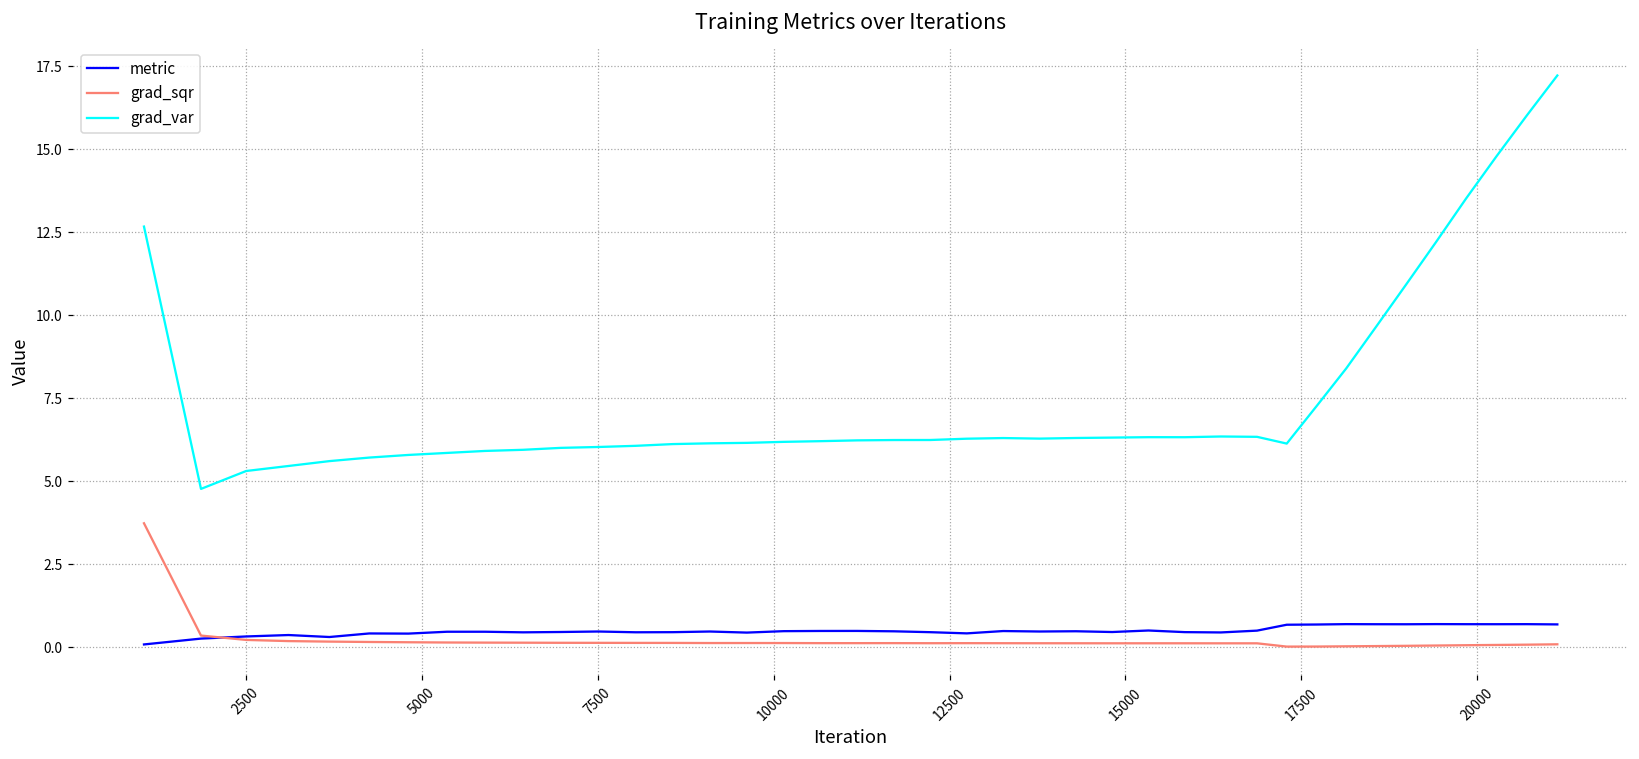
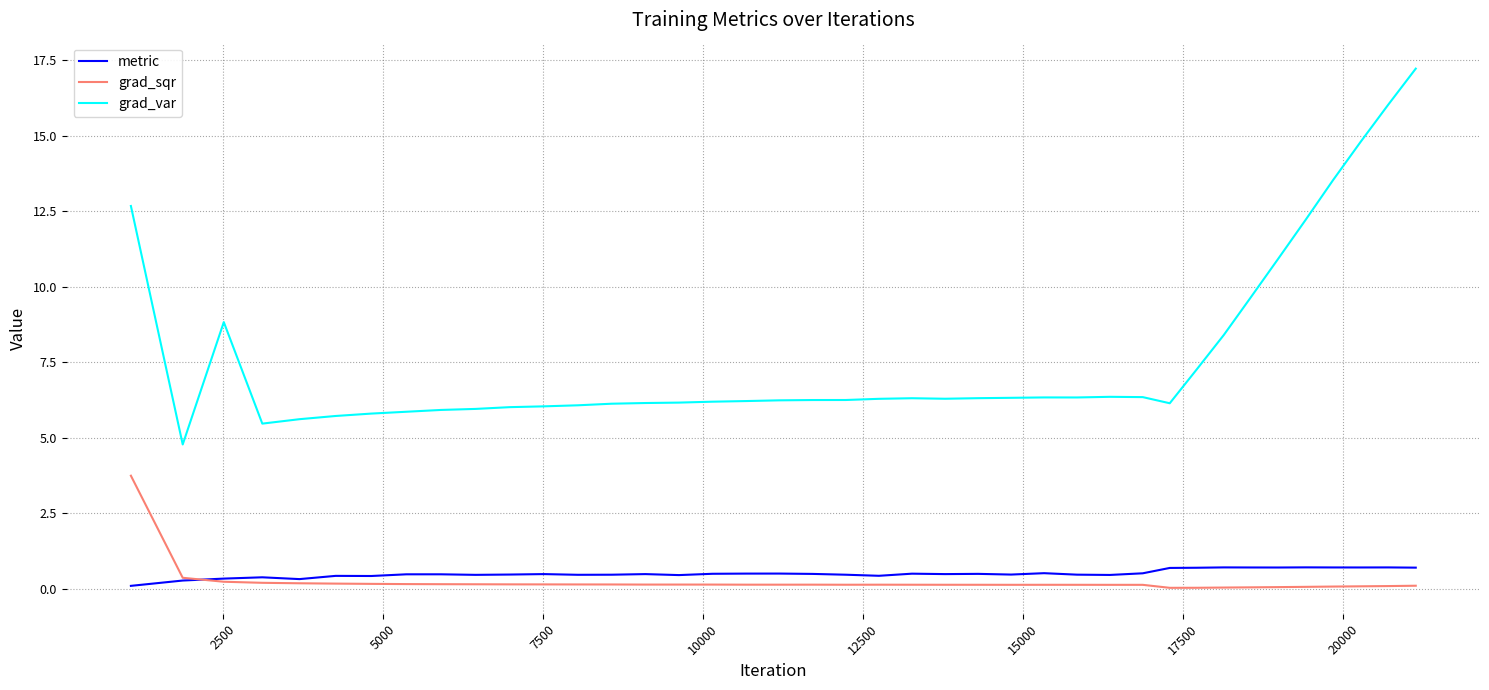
  {
    "metric": {
      "2500": 0.3
    },
    "grad_sqr": {
      "2500": 0.2
    },
    "grad_var": {
-     "2500": 5.3
+     "2500": 8.8
    }
  }
